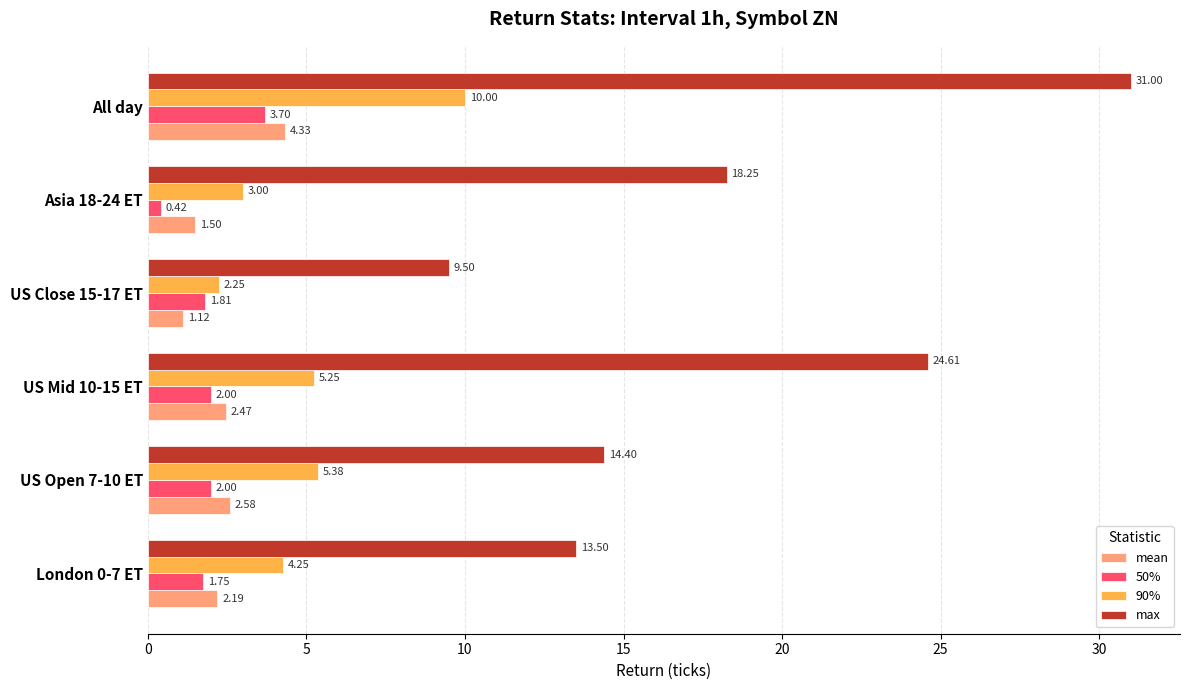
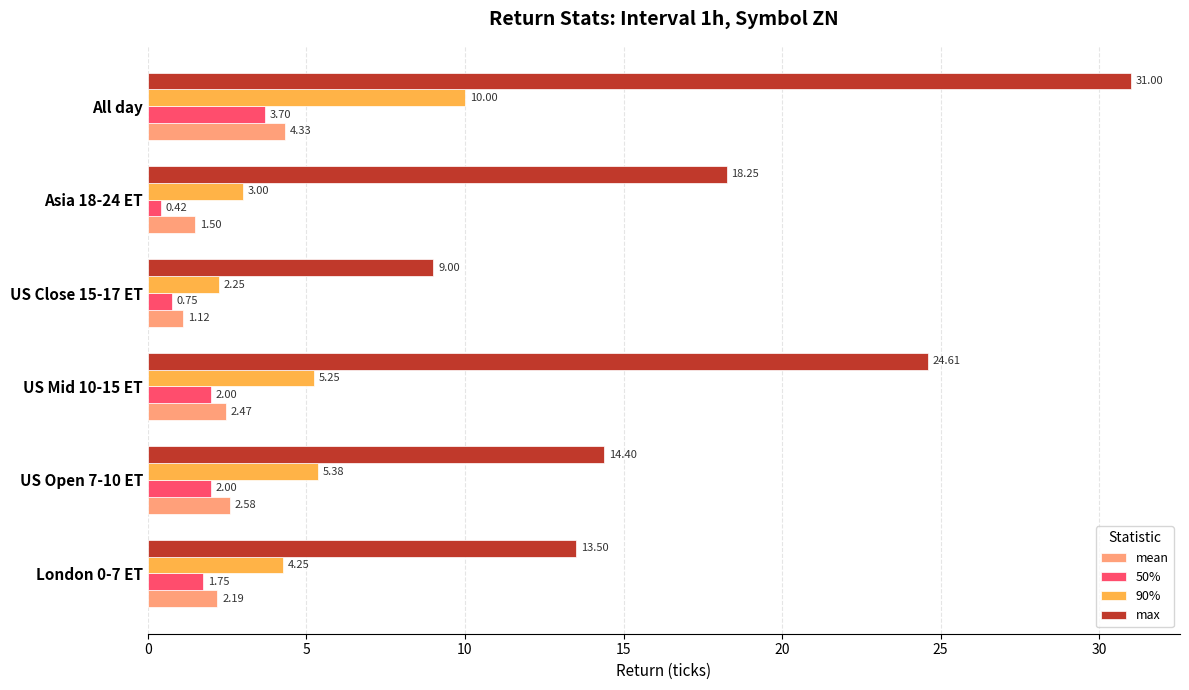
  {
    "50%": {
      "All day": 3.70,
      "Asia 18-24 ET": 0.42,
-     "US Close 15-17 ET": 1.81,
+     "US Close 15-17 ET": 0.75,
      "US Mid 10-15 ET": 2.00,
      "US Open 7-10 ET": 2.00,
      "London 0-7 ET": 1.75
    },
    "max": {
      "All day": 31.00,
      "Asia 18-24 ET": 18.25,
-     "US Close 15-17 ET": 9.50,
+     "US Close 15-17 ET": 9.00,
      "US Mid 10-15 ET": 24.61,
      "US Open 7-10 ET": 14.40,
      "London 0-7 ET": 13.50
    }
  }
